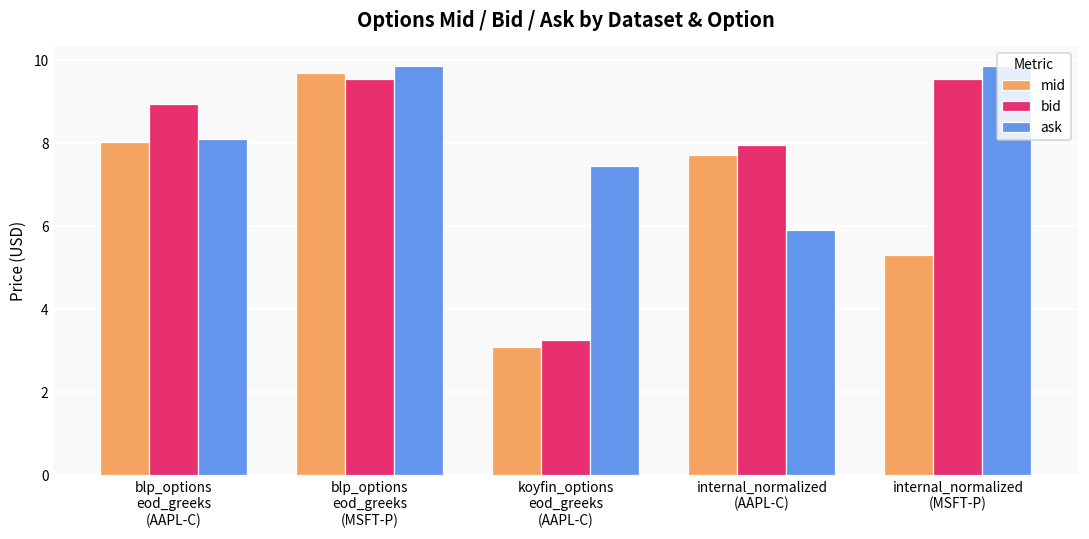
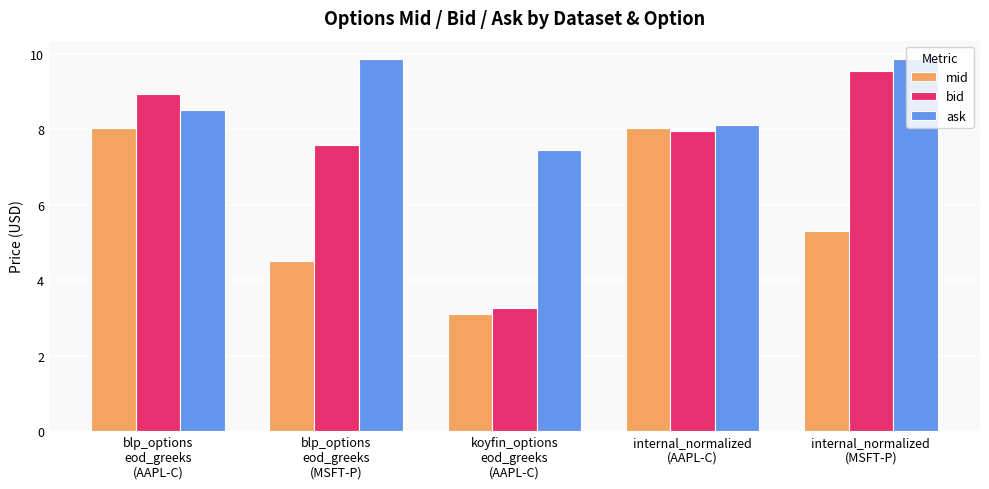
  {
    "mid": {
      "blp_options eod_greeks (AAPL-C)": 8.0,
-     "blp_options eod_greeks (MSFT-P)": 9.7,
+     "blp_options eod_greeks (MSFT-P)": 4.5,
      "koyfin_options eod_greeks (AAPL-C)": 3.1,
-     "internal_normalized (AAPL-C)": 7.7,
+     "internal_normalized (AAPL-C)": 8.0,
      "internal_normalized (MSFT-P)": 5.3
    },
    "bid": {
      "blp_options eod_greeks (AAPL-C)": 8.9,
-     "blp_options eod_greeks (MSFT-P)": 9.6,
+     "blp_options eod_greeks (MSFT-P)": 7.6,
      "koyfin_options eod_greeks (AAPL-C)": 3.3,
      "internal_normalized (AAPL-C)": 8.0,
      "internal_normalized (MSFT-P)": 9.6
    },
    "ask": {
-     "blp_options eod_greeks (AAPL-C)": 8.1,
+     "blp_options eod_greeks (AAPL-C)": 8.5,
      "blp_options eod_greeks (MSFT-P)": 9.9,
      "koyfin_options eod_greeks (AAPL-C)": 7.4,
-     "internal_normalized (AAPL-C)": 5.9
+     "internal_normalized (AAPL-C)": 8.1
    }
  }
